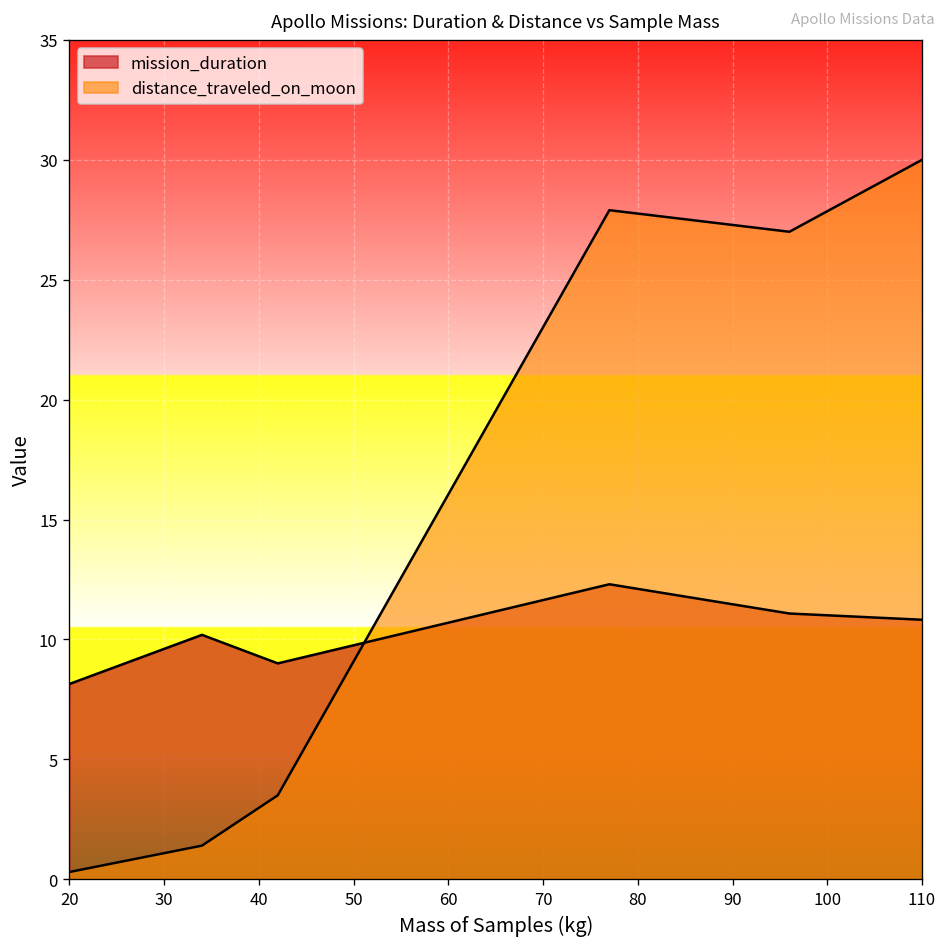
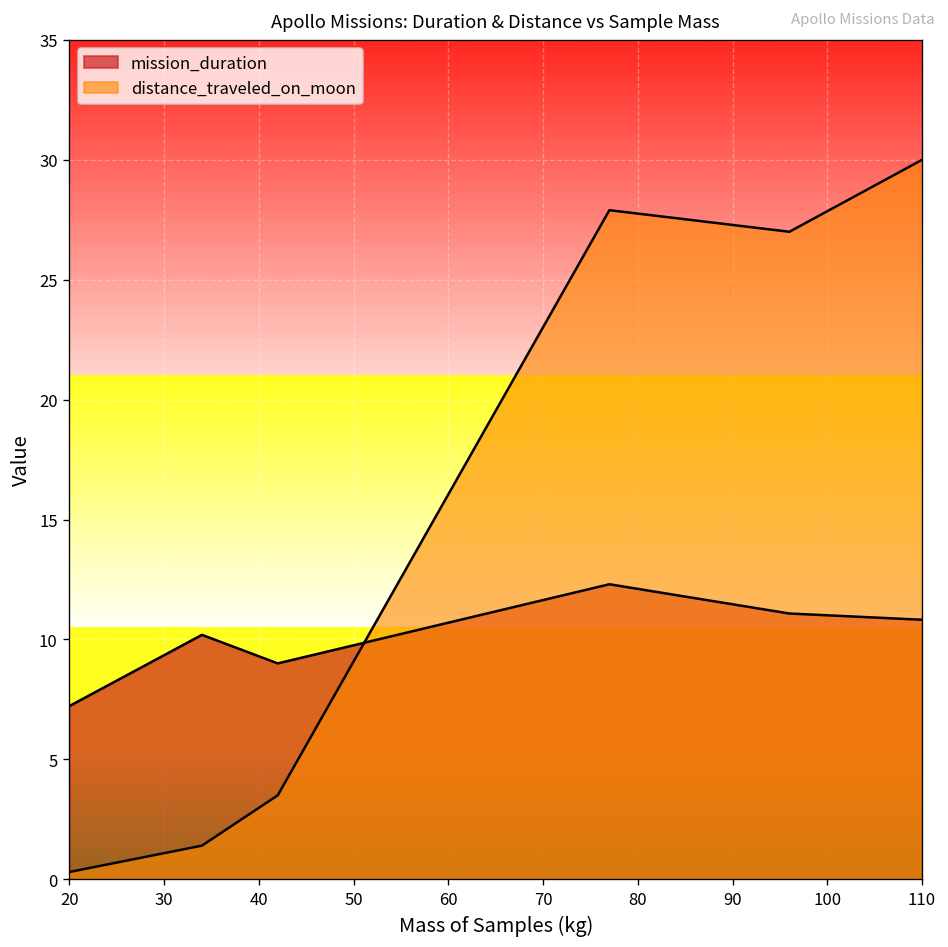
  {
    "mission_duration": {
-     "20": 8.1,
+     "20": 7.2,
      "110": 10.8
    },
    "distance_traveled_on_moon": {
      "20": 0.3,
      "110": 30.0
    }
  }
